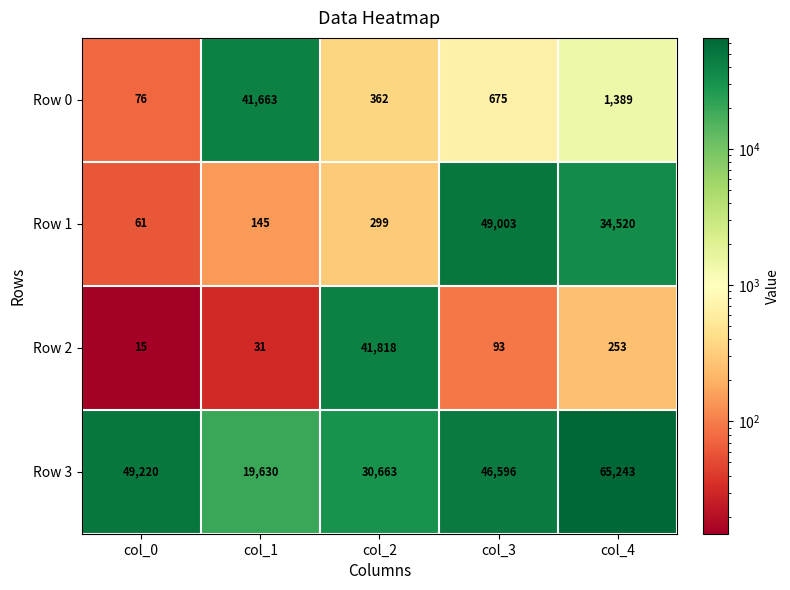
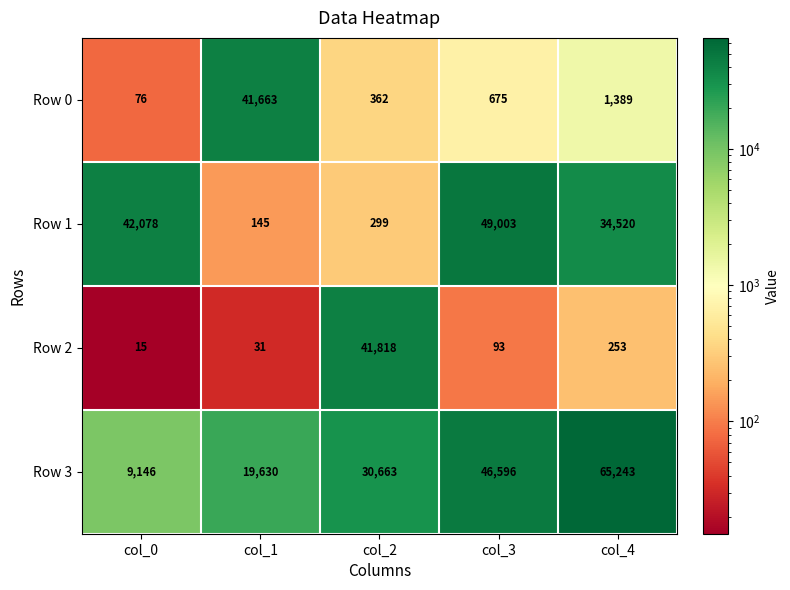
  {
    "Row 0": {
      "col_0": "76",
      "col_1": "41,663",
      "col_2": "362",
      "col_3": "675",
      "col_4": "1,389"
    },
    "Row 1": {
-     "col_0": "61",
+     "col_0": "42,078",
      "col_1": "145",
      "col_2": "299",
      "col_3": "49,003",
      "col_4": "34,520"
    },
    "Row 2": {
      "col_0": "15",
      "col_1": "31",
      "col_2": "41,818",
      "col_3": "93",
      "col_4": "253"
    },
    "Row 3": {
-     "col_0": "49,220",
+     "col_0": "9,146",
      "col_1": "19,630",
      "col_2": "30,663",
      "col_3": "46,596",
      "col_4": "65,243"
    }
  }
